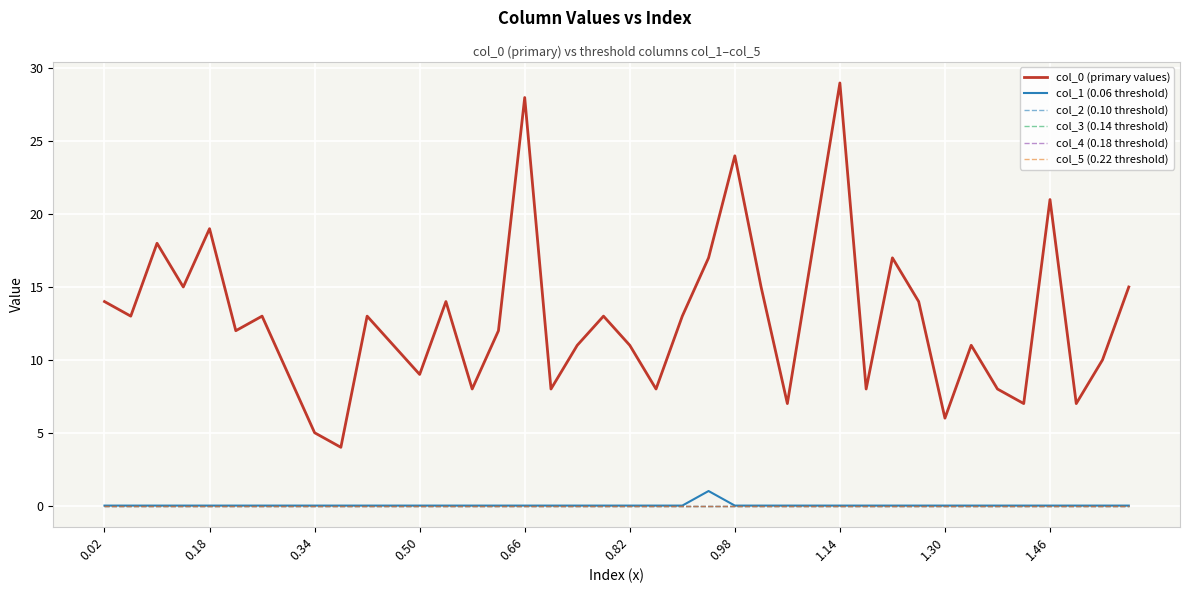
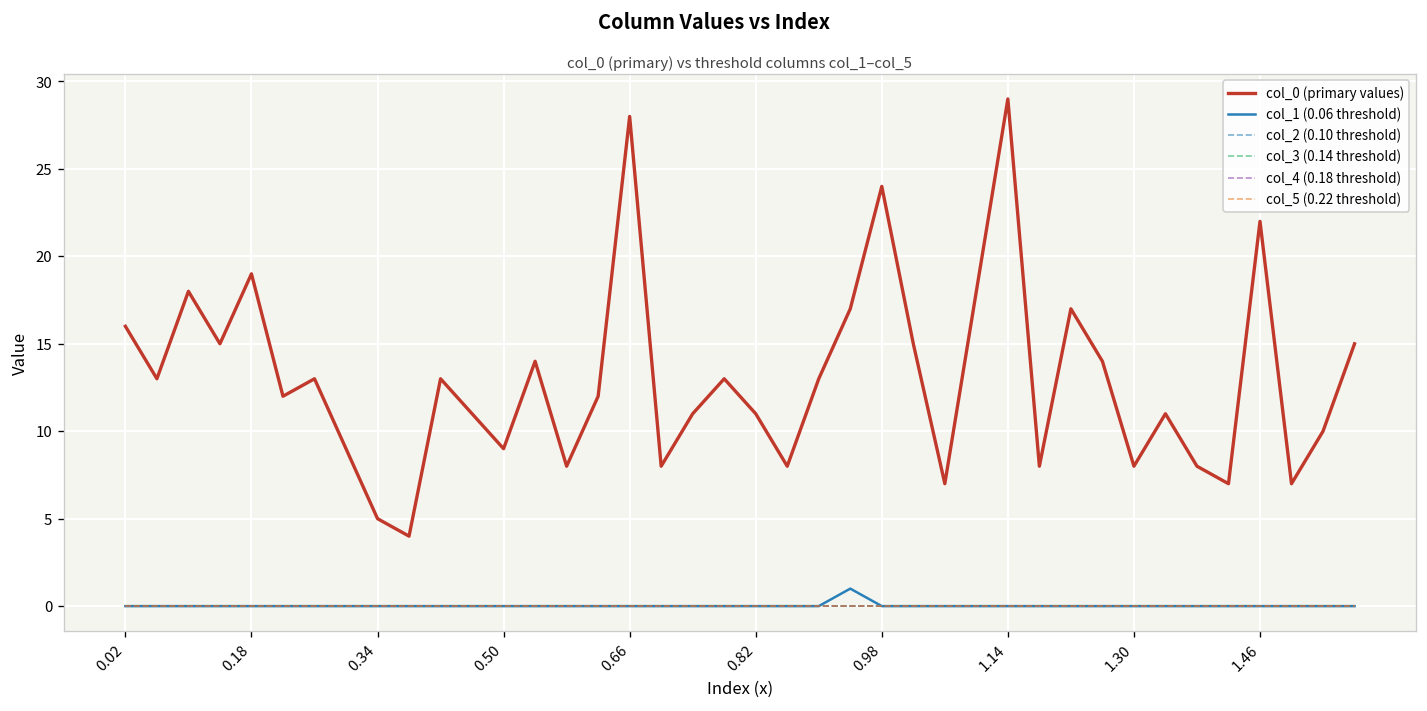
  {
    "col_0 (primary values)": {
-     "0.02": 14,
+     "0.02": 16,
      "0.18": 19,
      "0.34": 5,
      "0.50": 9,
      "0.66": 28,
      "0.82": 11,
      "0.98": 24,
      "1.14": 29,
-     "1.30": 6,
-     "1.46": 21
+     "1.30": 8,
+     "1.46": 22
    }
  }
